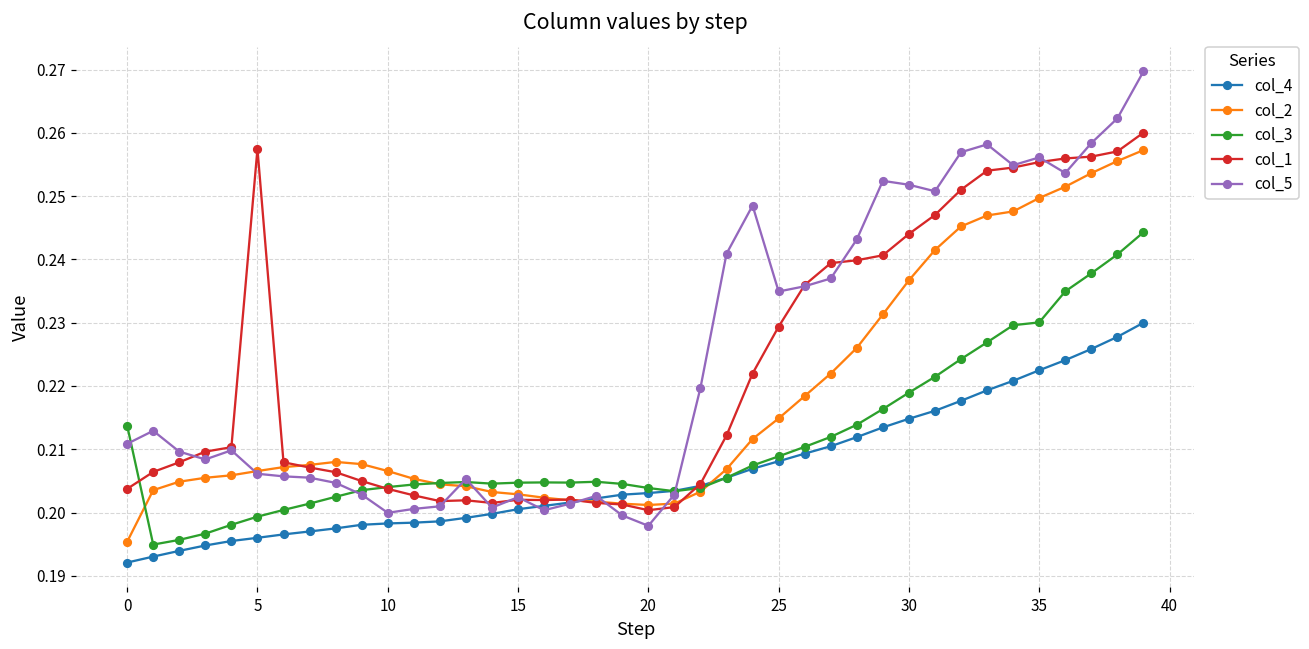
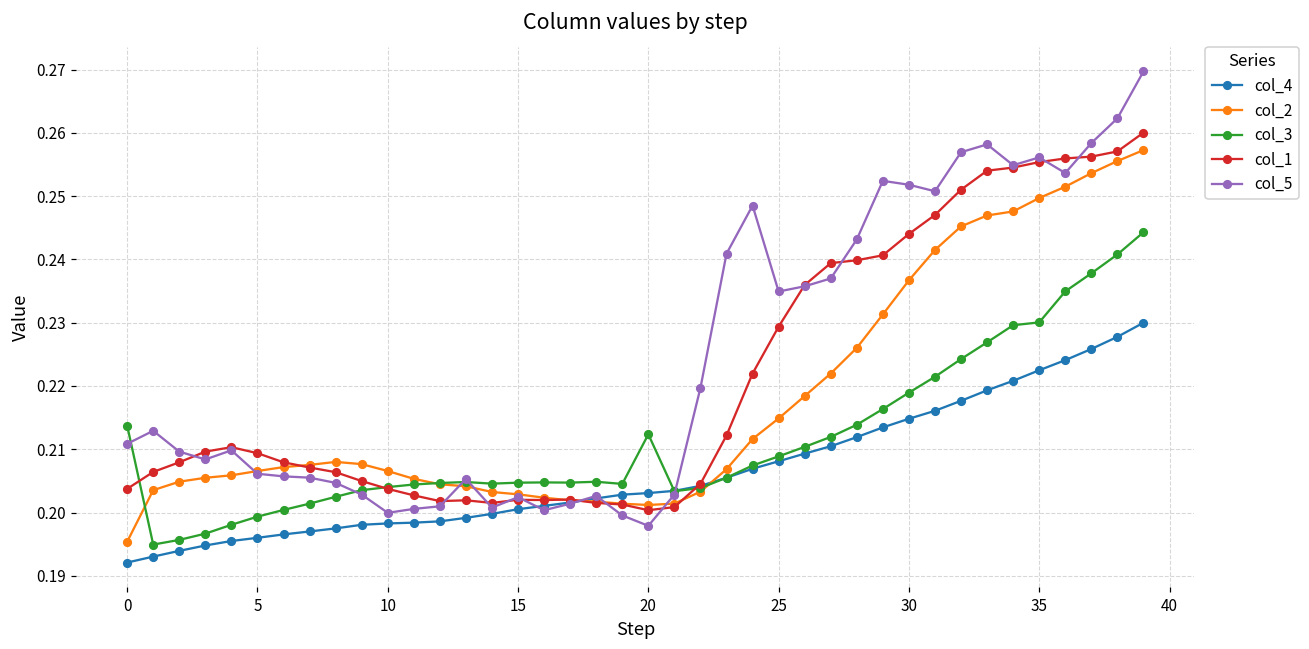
  {
    "col_4": {
      "0": 0.192,
      "5": 0.196,
      "10": 0.198,
      "15": 0.201,
      "20": 0.203,
      "25": 0.208,
      "30": 0.215,
      "35": 0.222
    },
    "col_2": {
      "0": 0.195,
      "10": 0.207,
      "15": 0.203,
      "20": 0.201,
      "25": 0.215,
      "30": 0.237,
      "35": 0.250
    },
    "col_3": {
      "0": 0.214,
      "5": 0.199,
      "15": 0.205,
-     "20": 0.204,
+     "20": 0.212,
      "25": 0.209,
      "30": 0.219,
      "35": 0.230
    },
    "col_1": {
      "0": 0.204,
-     "5": 0.257,
+     "5": 0.209,
      "20": 0.200,
      "25": 0.229,
      "30": 0.244,
      "35": 0.255
    },
    "col_5": {
      "0": 0.211,
      "10": 0.200,
      "20": 0.198,
      "25": 0.235,
      "30": 0.252,
      "35": 0.256
    }
  }
